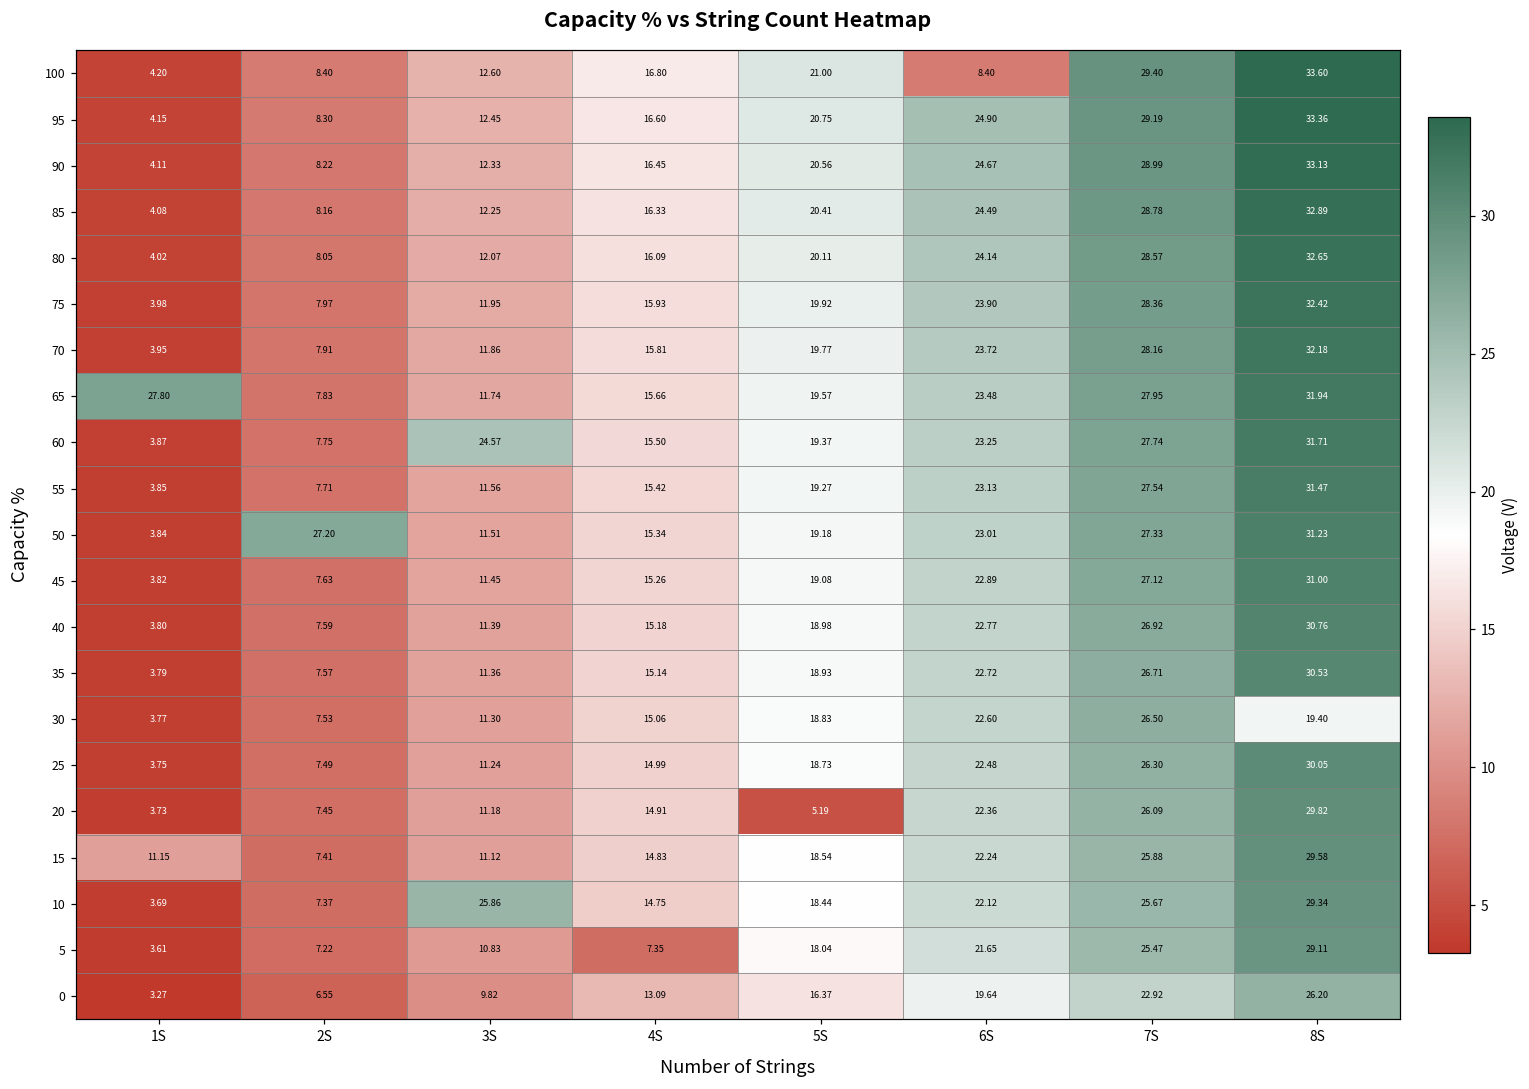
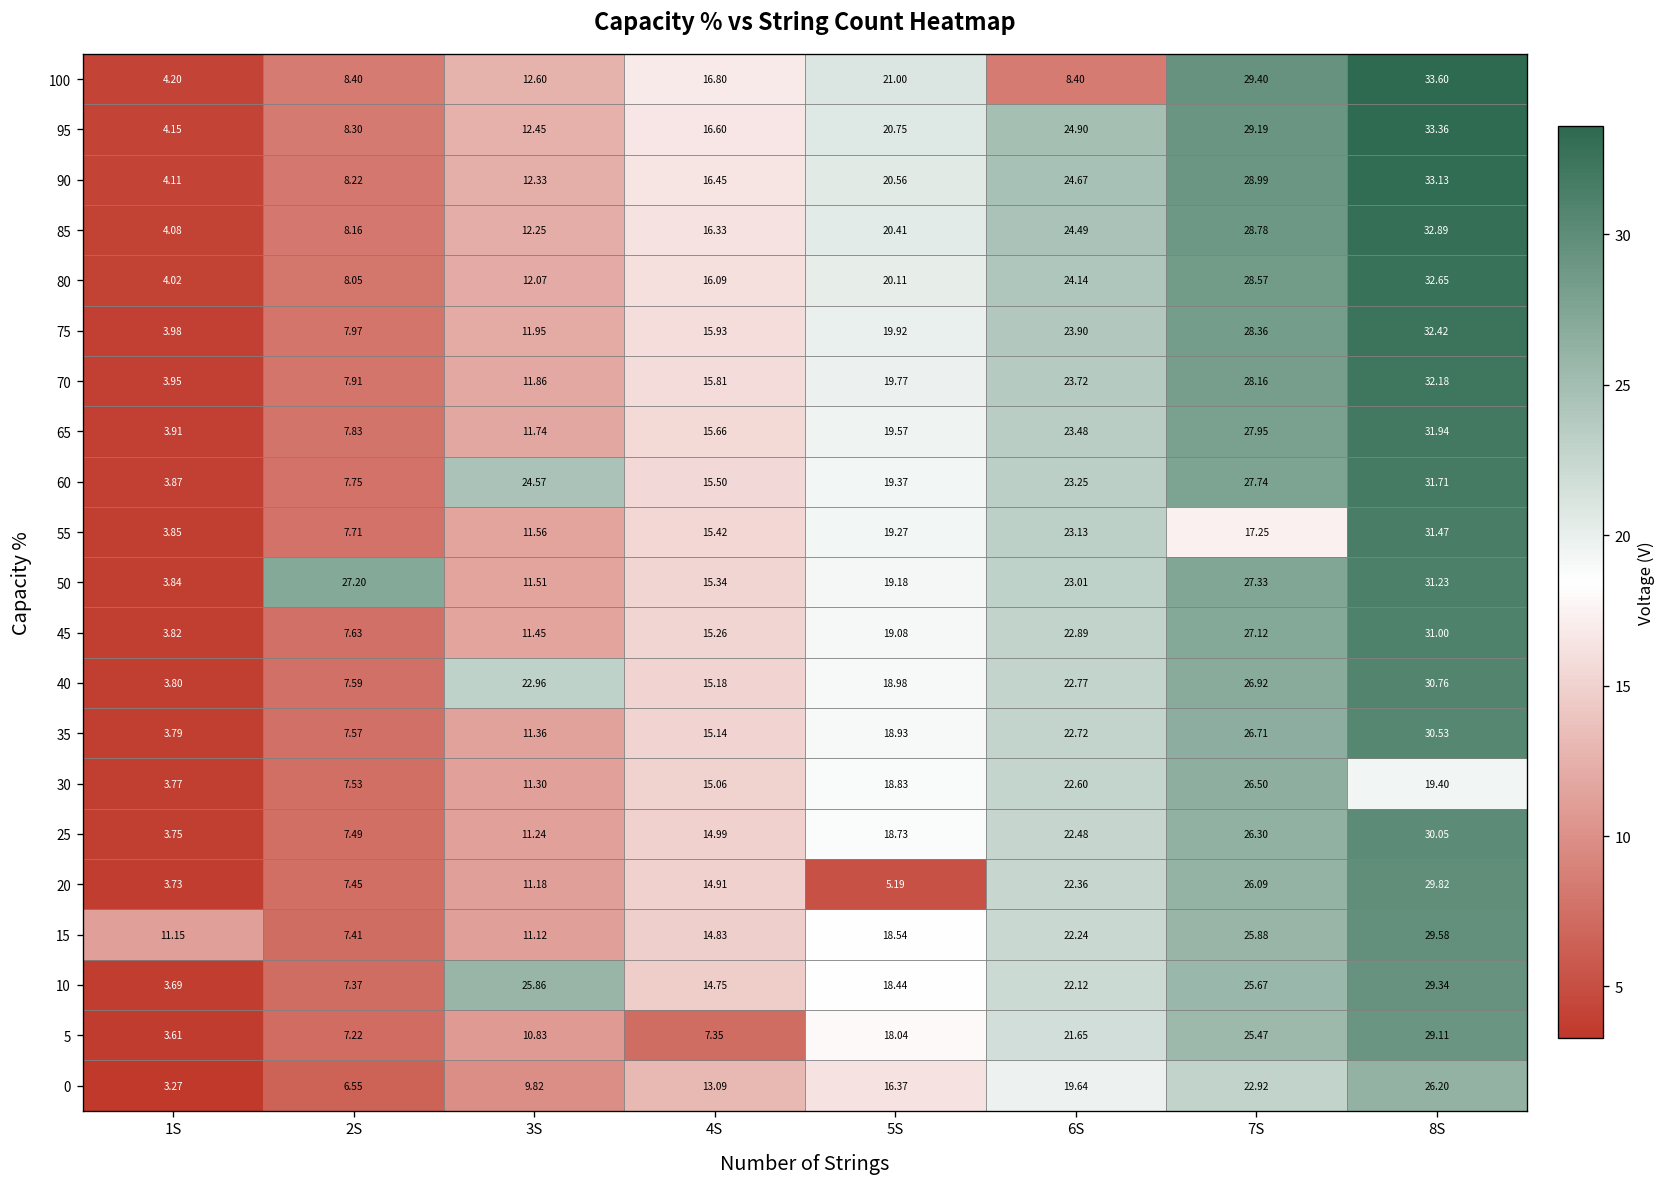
  {
    "100": {
      "1S": 4.20,
      "2S": 8.40,
      "3S": 12.60,
      "4S": 16.80,
      "5S": 21.00,
      "6S": 8.40,
      "7S": 29.40,
      "8S": 33.60
    },
    "95": {
      "1S": 4.15,
      "2S": 8.30,
      "3S": 12.45,
      "4S": 16.60,
      "5S": 20.75,
      "6S": 24.90,
      "7S": 29.19,
      "8S": 33.36
    },
    "90": {
      "1S": 4.11,
      "2S": 8.22,
      "3S": 12.33,
      "4S": 16.45,
      "5S": 20.56,
      "6S": 24.67,
      "7S": 28.99,
      "8S": 33.13
    },
    "85": {
      "1S": 4.08,
      "2S": 8.16,
      "3S": 12.25,
      "4S": 16.33,
      "5S": 20.41,
      "6S": 24.49,
      "7S": 28.78,
      "8S": 32.89
    },
    "80": {
      "1S": 4.02,
      "2S": 8.05,
      "3S": 12.07,
      "4S": 16.09,
      "5S": 20.11,
      "6S": 24.14,
      "7S": 28.57,
      "8S": 32.65
    },
    "75": {
      "1S": 3.98,
      "2S": 7.97,
      "3S": 11.95,
      "4S": 15.93,
      "5S": 19.92,
      "6S": 23.90,
      "7S": 28.36,
      "8S": 32.42
    },
    "70": {
      "1S": 3.95,
      "2S": 7.91,
      "3S": 11.86,
      "4S": 15.81,
      "5S": 19.77,
      "6S": 23.72,
      "7S": 28.16,
      "8S": 32.18
    },
    "65": {
-     "1S": 27.80,
+     "1S": 3.91,
      "2S": 7.83,
      "3S": 11.74,
      "4S": 15.66,
      "5S": 19.57,
      "6S": 23.48,
      "7S": 27.95,
      "8S": 31.94
    },
    "60": {
      "1S": 3.87,
      "2S": 7.75,
      "3S": 24.57,
      "4S": 15.50,
      "5S": 19.37,
      "6S": 23.25,
      "7S": 27.74,
      "8S": 31.71
    },
    "55": {
      "1S": 3.85,
      "2S": 7.71,
      "3S": 11.56,
      "4S": 15.42,
      "5S": 19.27,
      "6S": 23.13,
-     "7S": 27.54,
+     "7S": 17.25,
      "8S": 31.47
    },
    "50": {
      "1S": 3.84,
      "2S": 27.20,
      "3S": 11.51,
      "4S": 15.34,
      "5S": 19.18,
      "6S": 23.01,
      "7S": 27.33,
      "8S": 31.23
    },
    "45": {
      "1S": 3.82,
      "2S": 7.63,
      "3S": 11.45,
      "4S": 15.26,
      "5S": 19.08,
      "6S": 22.89,
      "7S": 27.12,
      "8S": 31.00
    },
    "40": {
      "1S": 3.80,
      "2S": 7.59,
-     "3S": 11.39,
+     "3S": 22.96,
      "4S": 15.18,
      "5S": 18.98,
      "6S": 22.77,
      "7S": 26.92,
      "8S": 30.76
    },
    "35": {
      "1S": 3.79,
      "2S": 7.57,
      "3S": 11.36,
      "4S": 15.14,
      "5S": 18.93,
      "6S": 22.72,
      "7S": 26.71,
      "8S": 30.53
    },
    "30": {
      "1S": 3.77,
      "2S": 7.53,
      "3S": 11.30,
      "4S": 15.06,
      "5S": 18.83,
      "6S": 22.60,
      "7S": 26.50,
      "8S": 19.40
    },
    "25": {
      "1S": 3.75,
      "2S": 7.49,
      "3S": 11.24,
      "4S": 14.99,
      "5S": 18.73,
      "6S": 22.48,
      "7S": 26.30,
      "8S": 30.05
    },
    "20": {
      "1S": 3.73,
      "2S": 7.45,
      "3S": 11.18,
      "4S": 14.91,
      "5S": 5.19,
      "6S": 22.36,
      "7S": 26.09,
      "8S": 29.82
    },
    "15": {
      "1S": 11.15,
      "2S": 7.41,
      "3S": 11.12,
      "4S": 14.83,
      "5S": 18.54,
      "6S": 22.24,
      "7S": 25.88,
      "8S": 29.58
    },
    "10": {
      "1S": 3.69,
      "2S": 7.37,
      "3S": 25.86,
      "4S": 14.75,
      "5S": 18.44,
      "6S": 22.12,
      "7S": 25.67,
      "8S": 29.34
    },
    "5": {
      "1S": 3.61,
      "2S": 7.22,
      "3S": 10.83,
      "4S": 7.35,
      "5S": 18.04,
      "6S": 21.65,
      "7S": 25.47,
      "8S": 29.11
    },
    "0": {
      "1S": 3.27,
      "2S": 6.55,
      "3S": 9.82,
      "4S": 13.09,
      "5S": 16.37,
      "6S": 19.64,
      "7S": 22.92,
      "8S": 26.20
    }
  }
